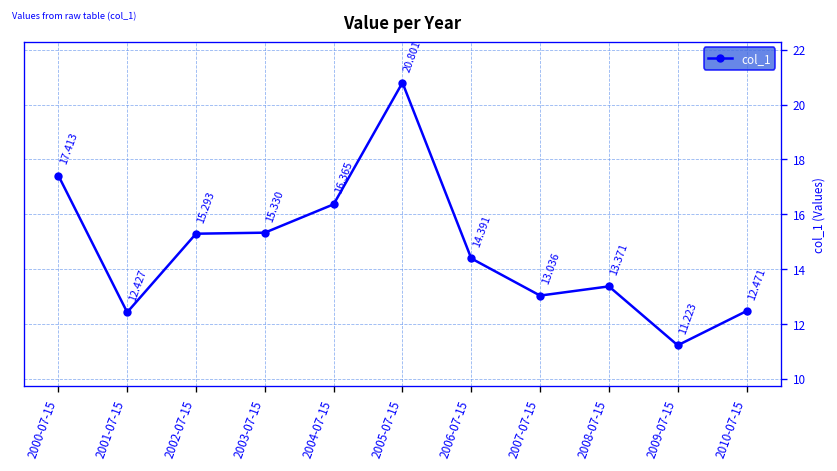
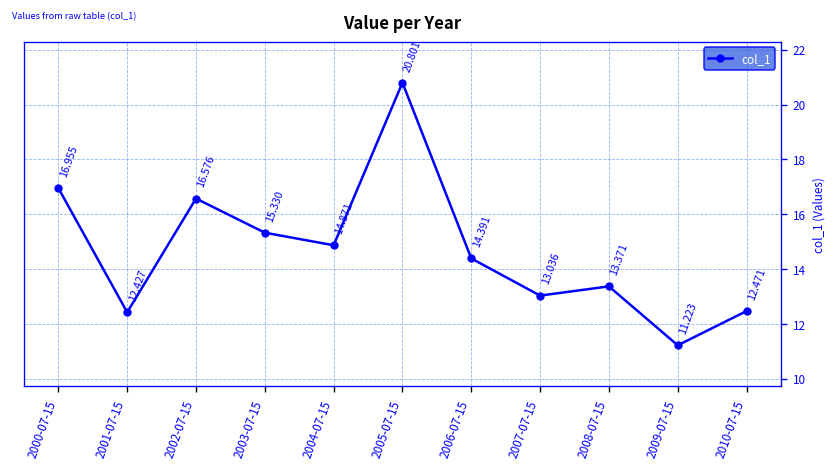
  {
-   "2000-07-15": 17.413,
+   "2000-07-15": 16.955,
    "2001-07-15": 12.427,
-   "2002-07-15": 15.293,
+   "2002-07-15": 16.576,
    "2003-07-15": 15.330,
-   "2004-07-15": 16.365,
+   "2004-07-15": 14.871,
    "2005-07-15": 20.801,
    "2006-07-15": 14.391,
    "2007-07-15": 13.036,
    "2008-07-15": 13.371,
    "2009-07-15": 11.223,
    "2010-07-15": 12.471
  }
